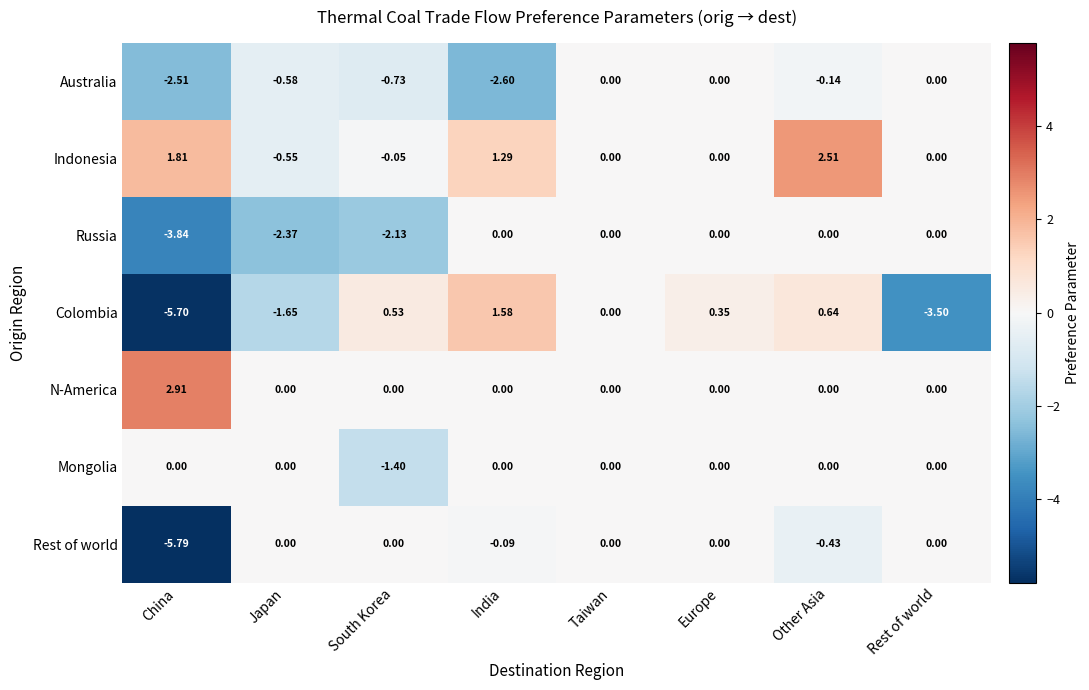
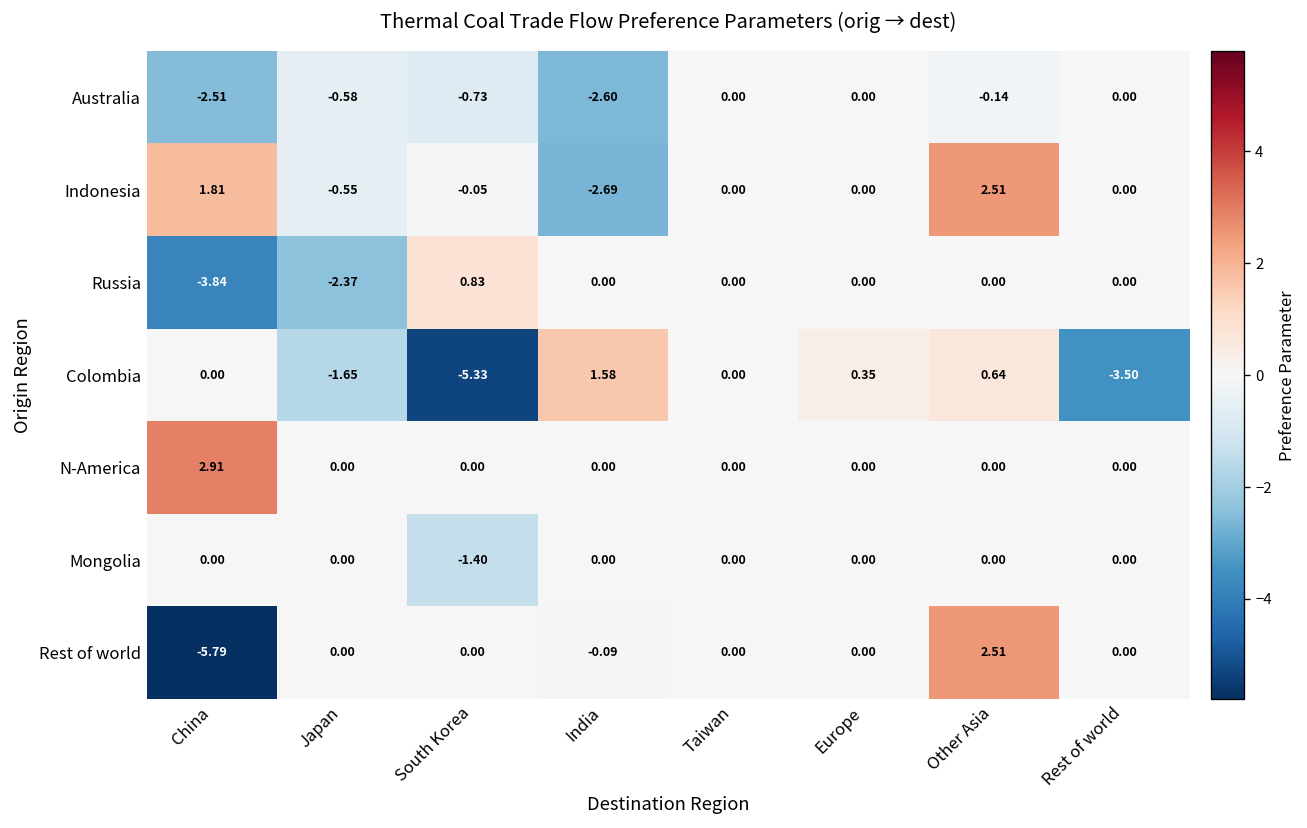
  {
    "Australia": {
      "China": -2.51,
      "Japan": -0.58,
      "South Korea": -0.73,
      "India": -2.60,
      "Taiwan": 0.00,
      "Europe": 0.00,
      "Other Asia": -0.14,
      "Rest of world": 0.00
    },
    "Indonesia": {
      "China": 1.81,
      "Japan": -0.55,
      "South Korea": -0.05,
-     "India": 1.29,
+     "India": -2.69,
      "Taiwan": 0.00,
      "Europe": 0.00,
      "Other Asia": 2.51,
      "Rest of world": 0.00
    },
    "Russia": {
      "China": -3.84,
      "Japan": -2.37,
-     "South Korea": -2.13,
+     "South Korea": 0.83,
      "India": 0.00,
      "Taiwan": 0.00,
      "Europe": 0.00,
      "Other Asia": 0.00,
      "Rest of world": 0.00
    },
    "Colombia": {
-     "China": -5.70,
+     "China": 0.00,
      "Japan": -1.65,
-     "South Korea": 0.53,
+     "South Korea": -5.33,
      "India": 1.58,
      "Taiwan": 0.00,
      "Europe": 0.35,
      "Other Asia": 0.64,
      "Rest of world": -3.50
    },
    "N-America": {
      "China": 2.91,
      "Japan": 0.00,
      "South Korea": 0.00,
      "India": 0.00,
      "Taiwan": 0.00,
      "Europe": 0.00,
      "Other Asia": 0.00,
      "Rest of world": 0.00
    },
    "Mongolia": {
      "China": 0.00,
      "Japan": 0.00,
      "South Korea": -1.40,
      "India": 0.00,
      "Taiwan": 0.00,
      "Europe": 0.00,
      "Other Asia": 0.00,
      "Rest of world": 0.00
    },
    "Rest of world": {
      "China": -5.79,
      "Japan": 0.00,
      "South Korea": 0.00,
      "India": -0.09,
      "Taiwan": 0.00,
      "Europe": 0.00,
-     "Other Asia": -0.43,
+     "Other Asia": 2.51,
      "Rest of world": 0.00
    }
  }
